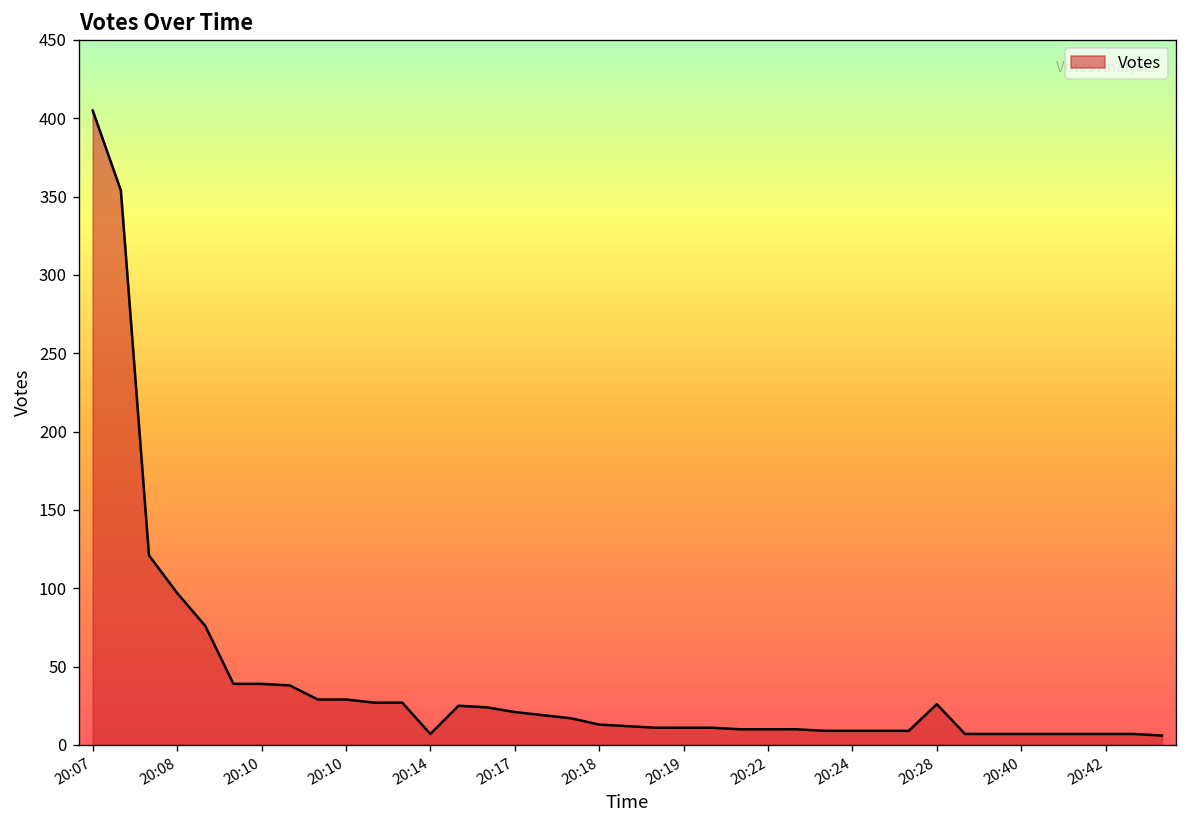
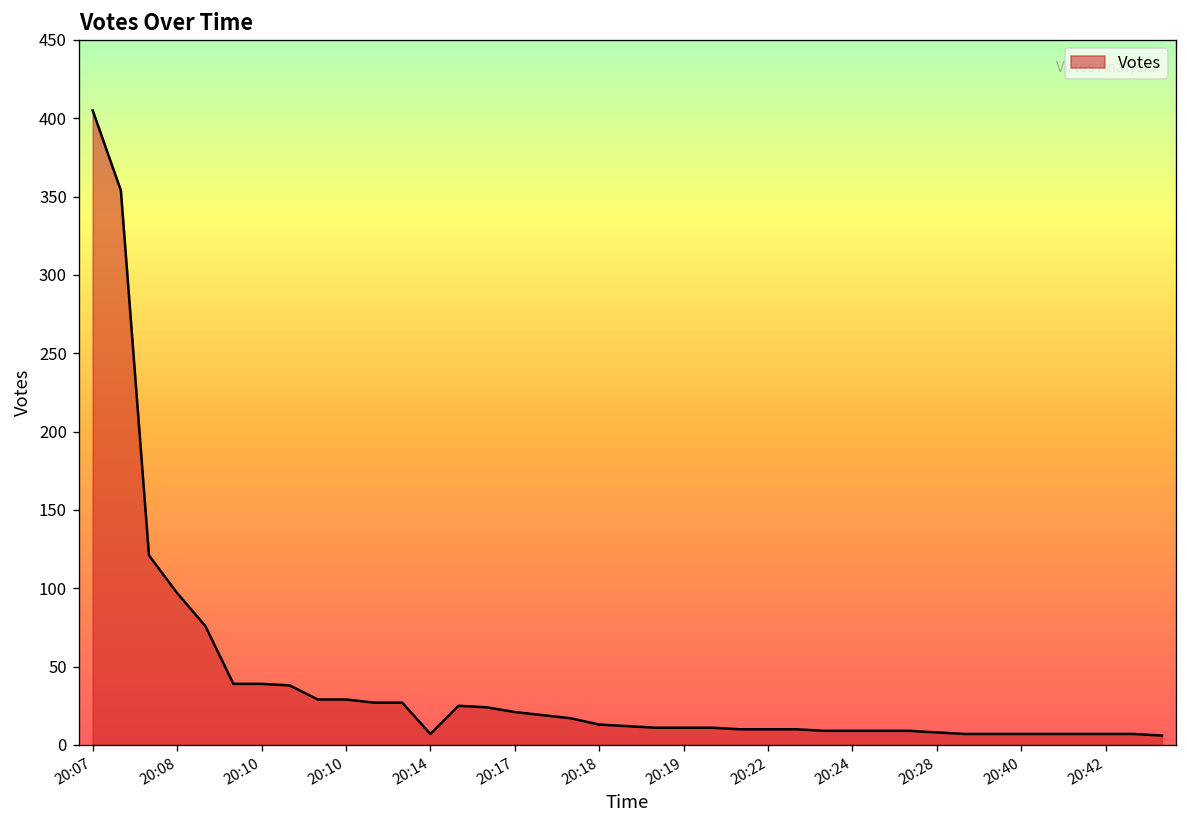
  {
    "20:14": 7,
    "20:18": 13,
-   "20:28": 26
+   "20:28": 8
  }
